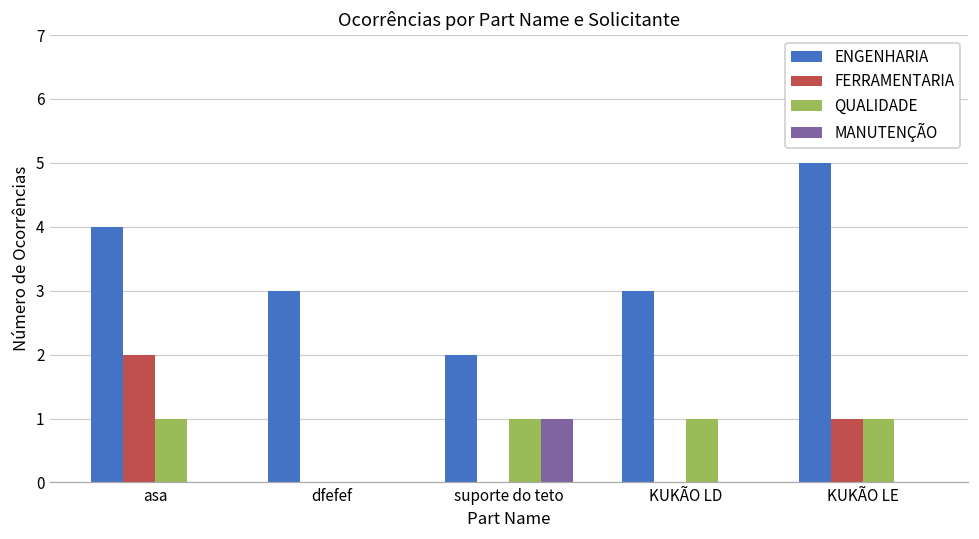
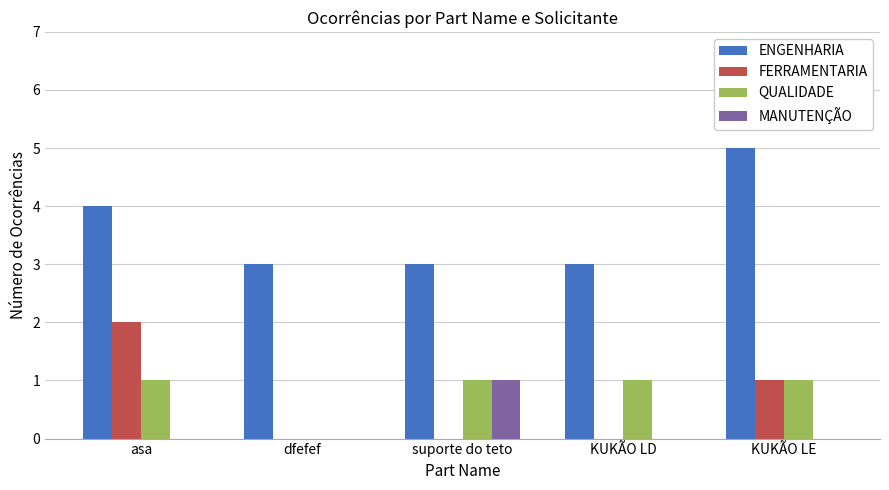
  {
    "ENGENHARIA": {
      "asa": 4,
      "dfefef": 3,
-     "suporte do teto": 2,
+     "suporte do teto": 3,
      "KUKÃO LD": 3,
      "KUKÃO LE": 5
    },
    "FERRAMENTARIA": {
      "asa": 2,
      "dfefef": 0,
      "suporte do teto": 0,
      "KUKÃO LD": 0,
      "KUKÃO LE": 1
    },
    "QUALIDADE": {
      "asa": 1,
      "dfefef": 0,
      "suporte do teto": 1,
      "KUKÃO LD": 1,
      "KUKÃO LE": 1
    },
    "MANUTENÇÃO": {
      "asa": 0,
      "dfefef": 0,
      "suporte do teto": 1,
      "KUKÃO LD": 0,
      "KUKÃO LE": 0
    }
  }
